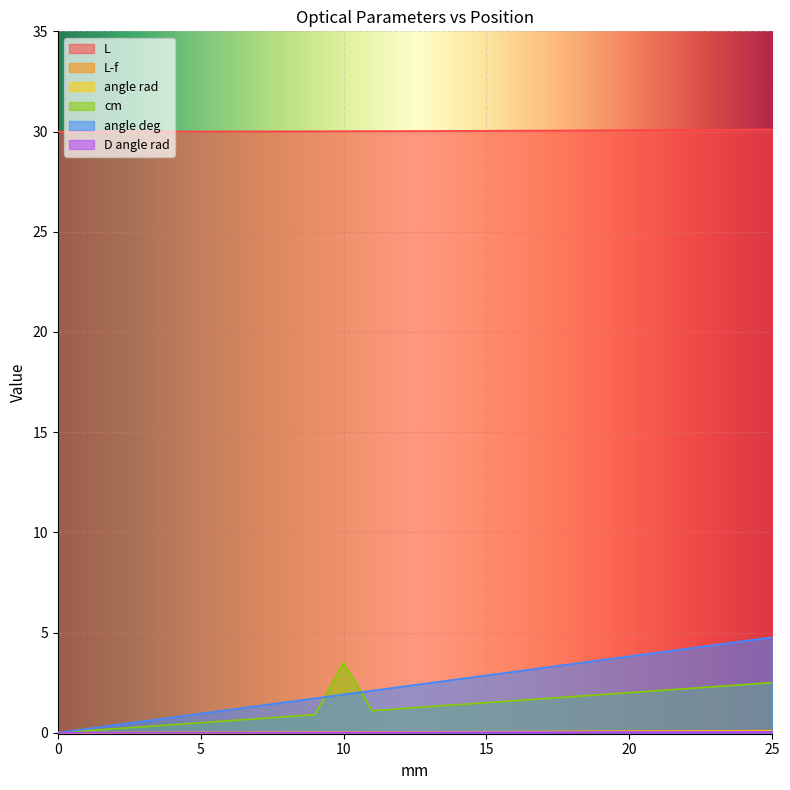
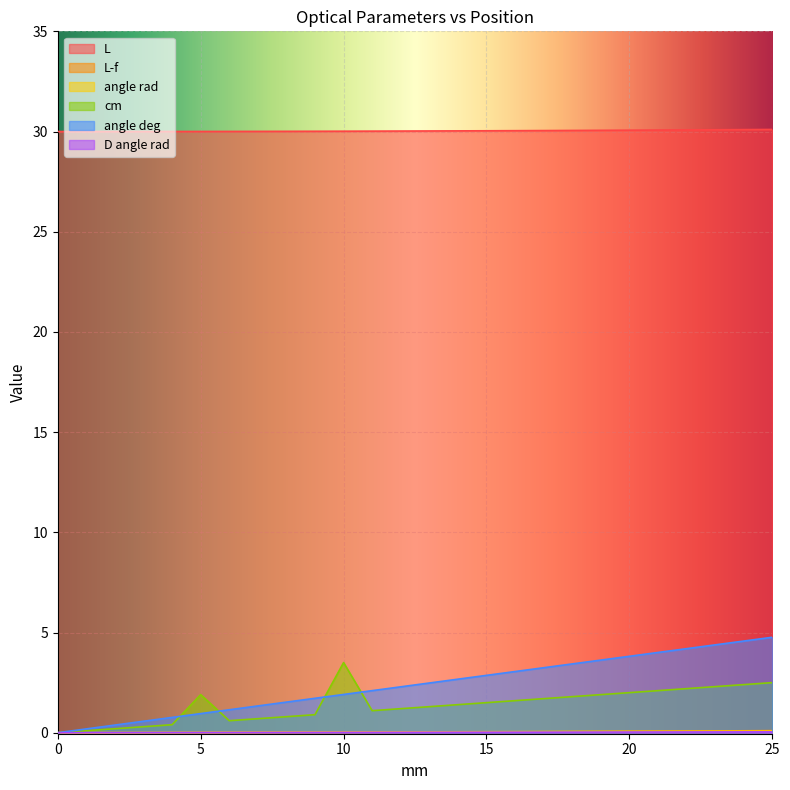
  {
    "L": {
      "0": 30.0,
      "5": 30.0,
      "10": 30.0,
      "15": 30.0,
      "20": 30.1,
      "25": 30.1
    },
    "cm": {
-     "5": 0.5,
+     "5": 1.9,
      "10": 3.5,
      "15": 1.5,
      "20": 2.0,
      "25": 2.5
    },
    "angle deg": {
      "5": 1.0,
      "10": 1.9,
      "15": 2.9,
      "20": 3.8,
      "25": 4.8
    }
  }
